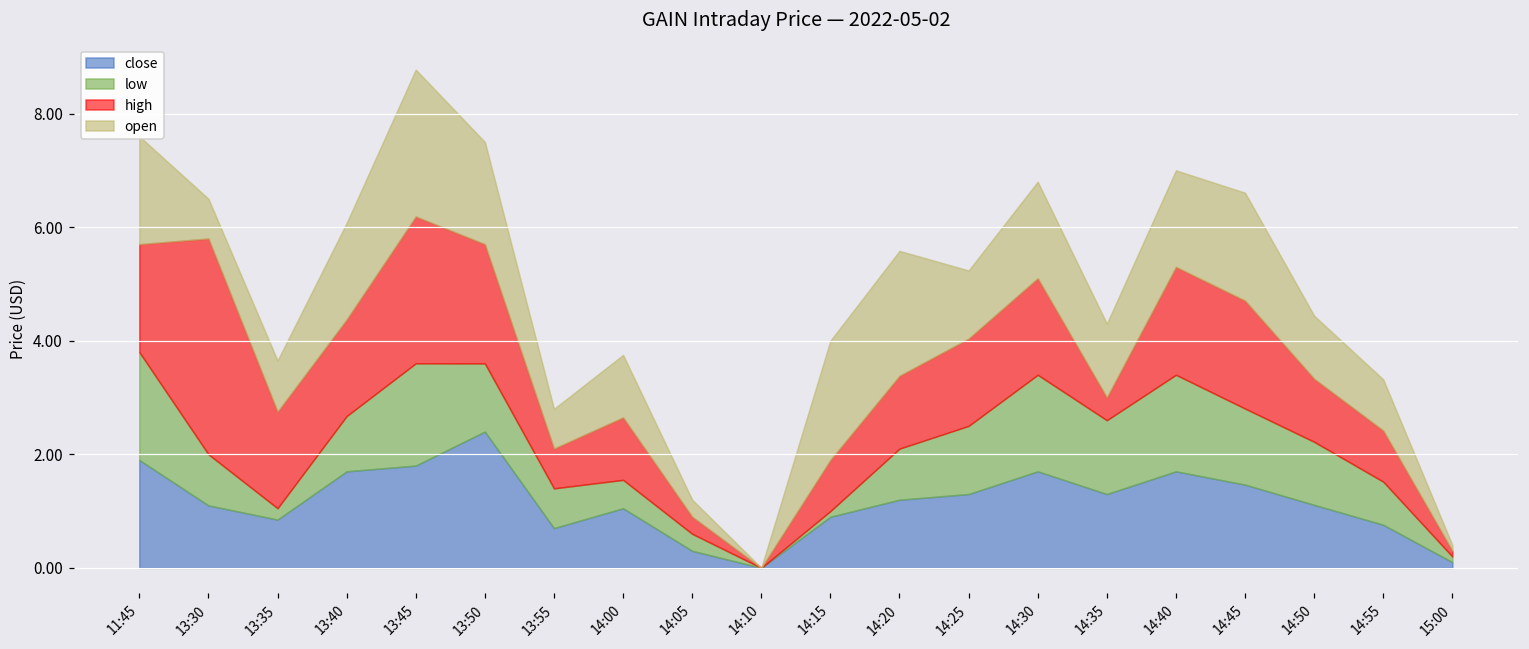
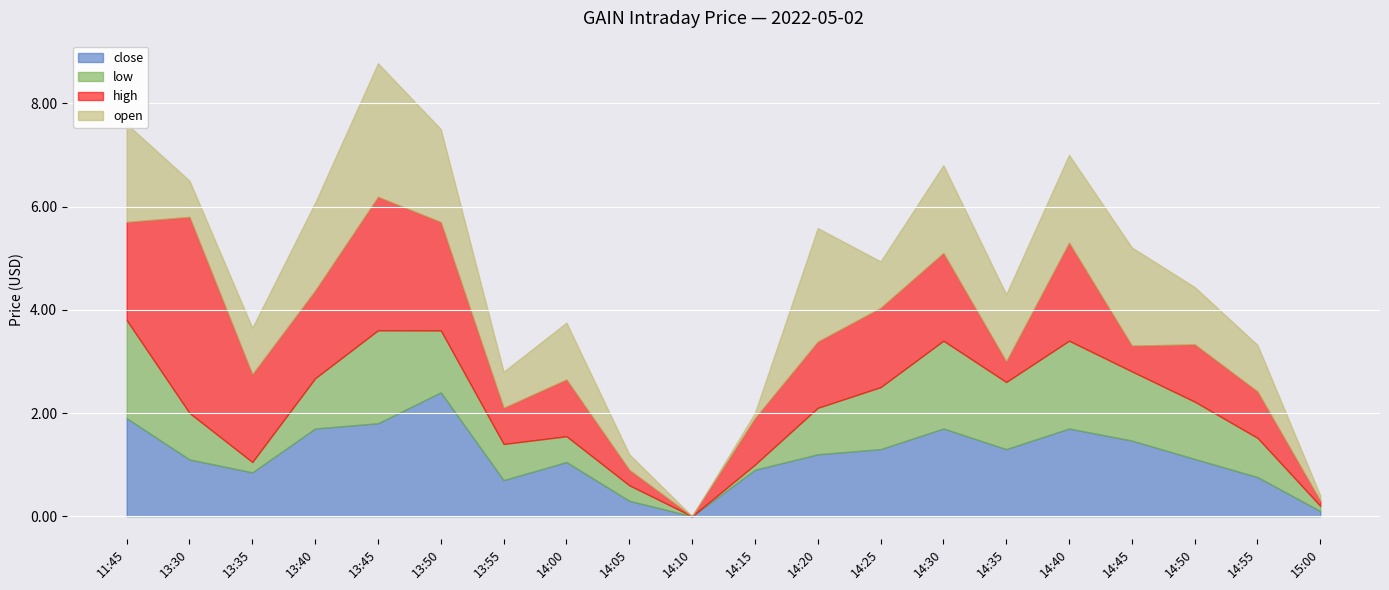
  {
    "close": {
      "11:45": 1.9,
      "13:30": 1.1,
      "13:35": 0.8,
      "13:40": 1.7,
      "13:45": 1.8,
      "13:50": 2.4,
      "13:55": 0.7,
      "14:00": 1.0,
      "14:05": 0.3,
      "14:15": 0.9,
      "14:20": 1.2,
      "14:25": 1.3,
      "14:30": 1.7,
      "14:35": 1.3,
      "14:40": 1.7,
      "14:45": 1.5,
      "14:50": 1.1,
      "14:55": 0.8,
      "15:00": 0.1
    },
    "low": {
      "11:45": 1.9,
      "13:30": 0.9,
      "13:35": 0.2,
      "13:40": 1.0,
      "13:45": 1.8,
      "13:50": 1.2,
      "13:55": 0.7,
      "14:00": 0.5,
      "14:05": 0.3,
      "14:15": 0.1,
      "14:20": 0.9,
      "14:25": 1.2,
      "14:30": 1.7,
      "14:35": 1.3,
      "14:40": 1.7,
      "14:45": 1.3,
      "14:50": 1.1,
      "14:55": 0.8,
      "15:00": 0.1
    },
    "high": {
      "11:45": 1.9,
      "13:30": 3.8,
      "13:35": 1.7,
      "13:40": 1.7,
      "13:45": 2.6,
      "13:50": 2.1,
      "13:55": 0.7,
      "14:00": 1.1,
      "14:05": 0.3,
      "14:15": 0.9,
      "14:20": 1.3,
      "14:25": 1.5,
      "14:30": 1.7,
      "14:35": 0.4,
      "14:40": 1.9,
-     "14:45": 1.9,
+     "14:45": 0.5,
      "14:50": 1.1,
      "14:55": 0.9,
      "15:00": 0.1
    },
    "open": {
      "13:30": 0.7,
      "13:35": 0.9,
      "13:40": 1.7,
      "13:45": 2.6,
      "13:50": 1.8,
      "13:55": 0.7,
      "14:00": 1.1,
      "14:05": 0.3,
-     "14:15": 2.1,
+     "14:15": 0.1,
      "14:20": 2.2,
-     "14:25": 1.2,
+     "14:25": 0.9,
      "14:30": 1.7,
      "14:35": 1.3,
      "14:40": 1.7,
      "14:45": 1.9,
      "14:50": 1.1,
      "14:55": 0.9,
      "15:00": 0.1
    }
  }
